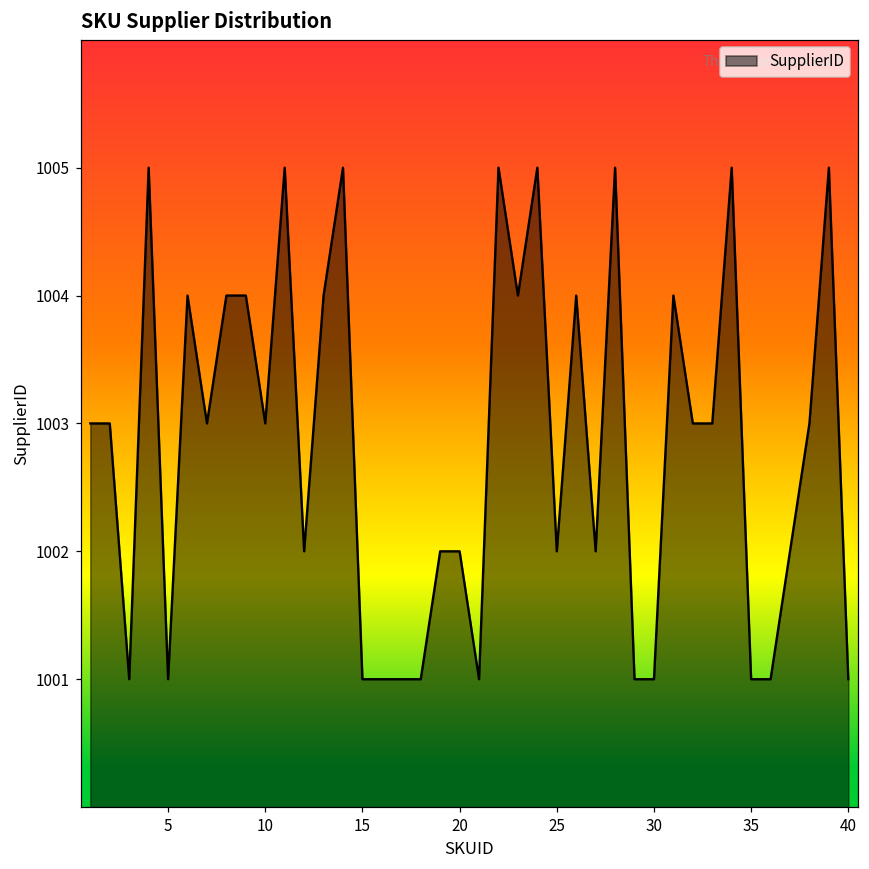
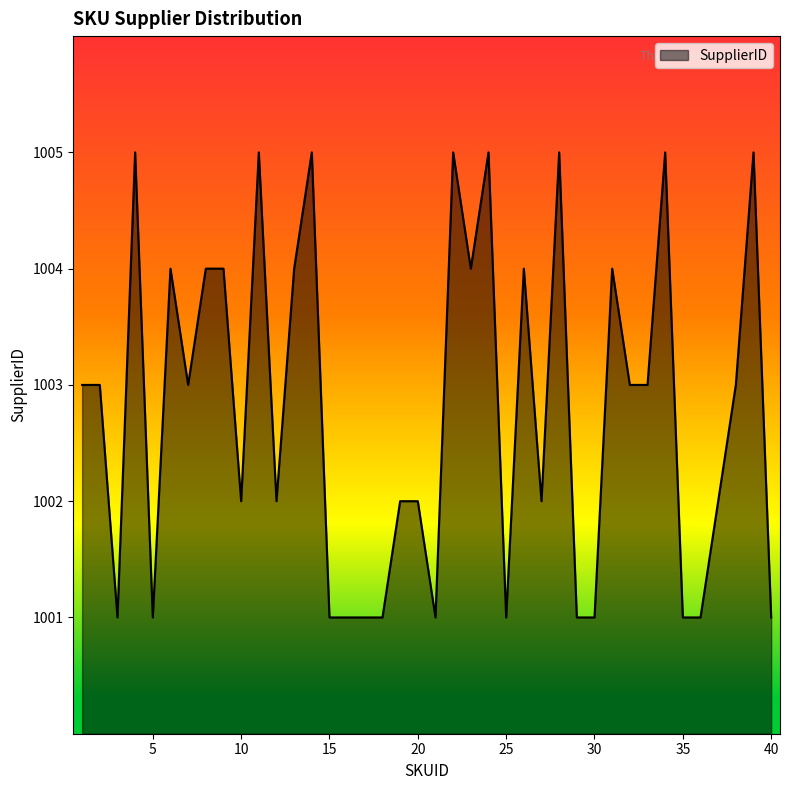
  {
    "5": 1001,
-   "10": 1003,
+   "10": 1002,
    "15": 1001,
    "20": 1002,
-   "25": 1002,
+   "25": 1001,
    "30": 1001,
    "35": 1001,
    "40": 1001
  }
